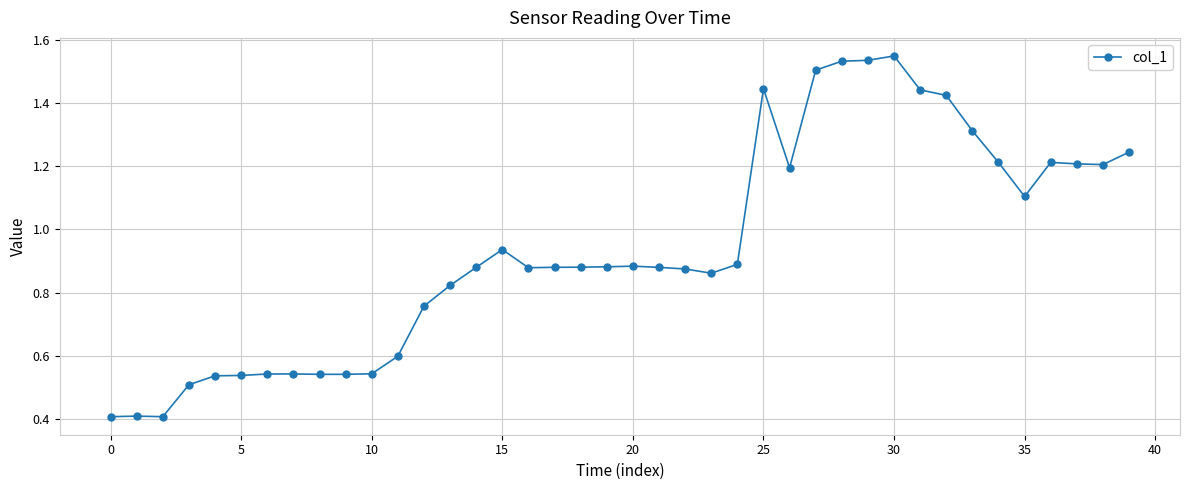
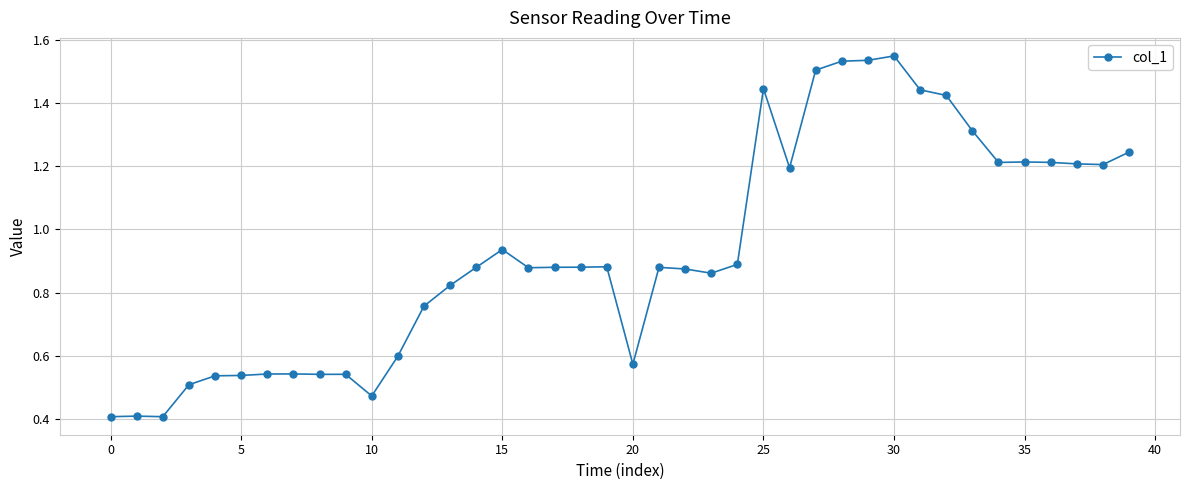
  {
    "0": 0.41,
    "5": 0.54,
-   "10": 0.54,
+   "10": 0.47,
    "15": 0.94,
-   "20": 0.88,
+   "20": 0.57,
    "25": 1.45,
    "30": 1.55,
-   "35": 1.10
+   "35": 1.21
  }
